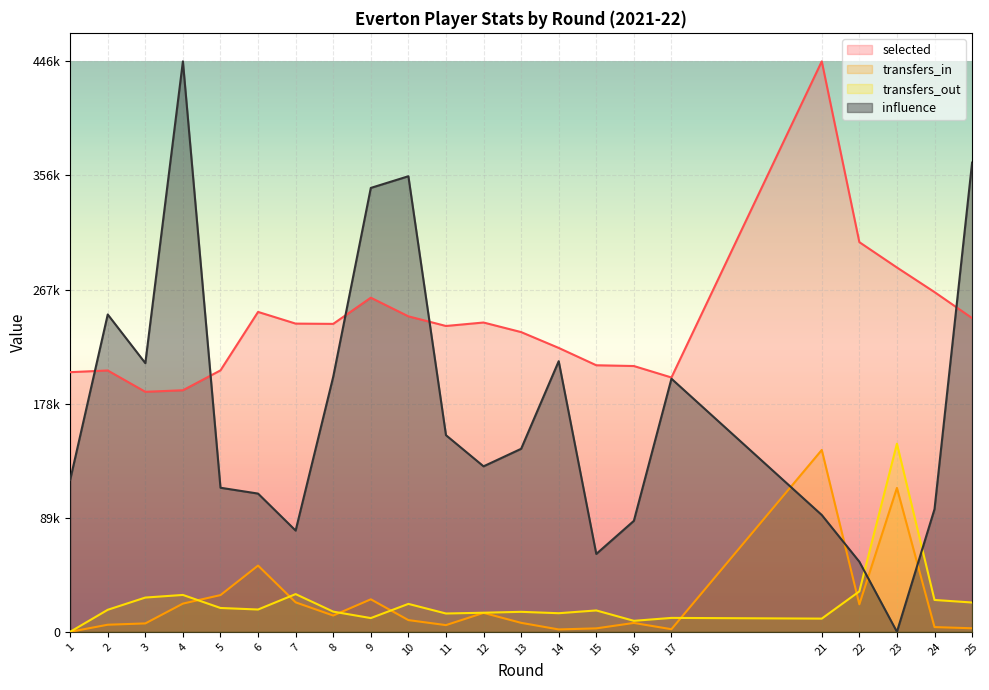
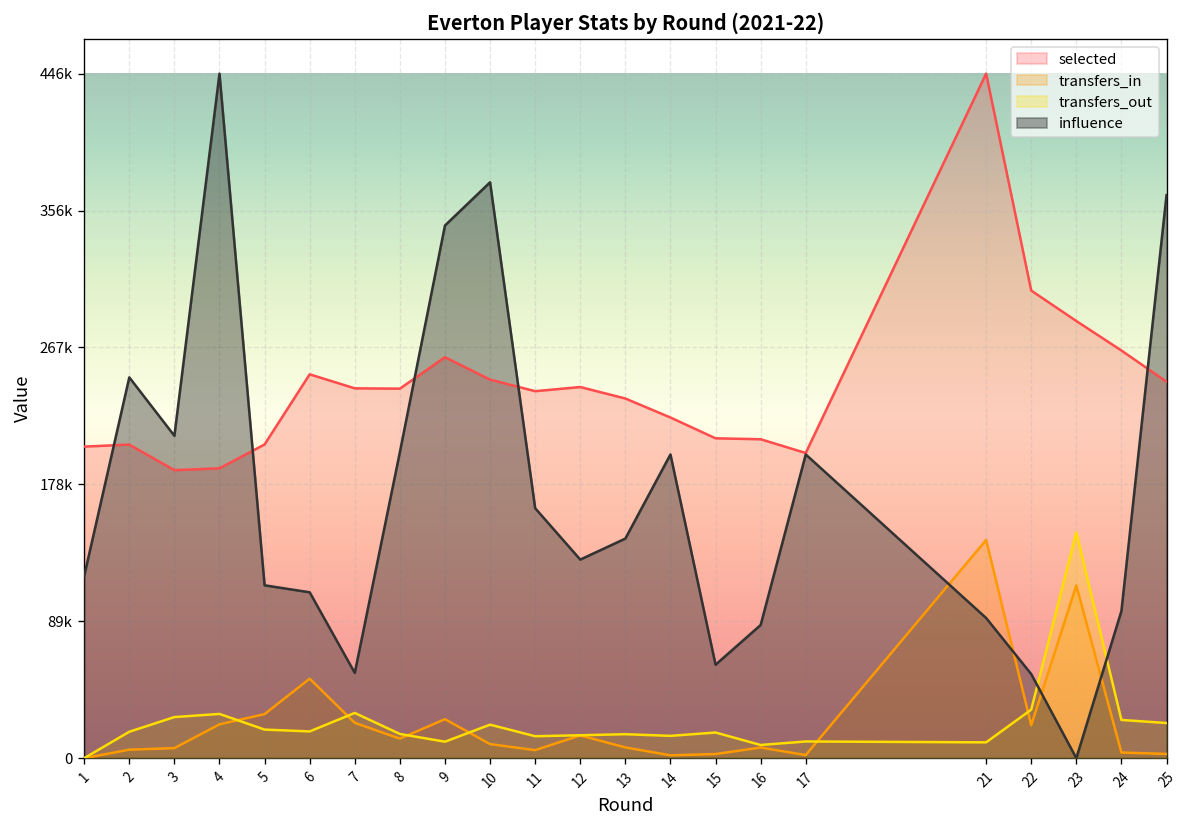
  {
    "influence": {
      "1": 119000,
      "2": 248000,
      "3": 210000,
      "4": 446000,
      "5": 113000,
      "6": 108000,
-     "7": 79000,
+     "7": 56000,
      "8": 200000,
      "9": 347000,
-     "10": 356000,
-     "11": 154000,
+     "10": 375000,
+     "11": 163000,
      "12": 129000,
      "13": 143000,
-     "14": 212000,
+     "14": 198000,
      "15": 61000,
      "16": 87000,
      "21": 91000,
      "22": 55000,
      "23": 0,
      "24": 96000,
      "25": 367000
    }
  }
